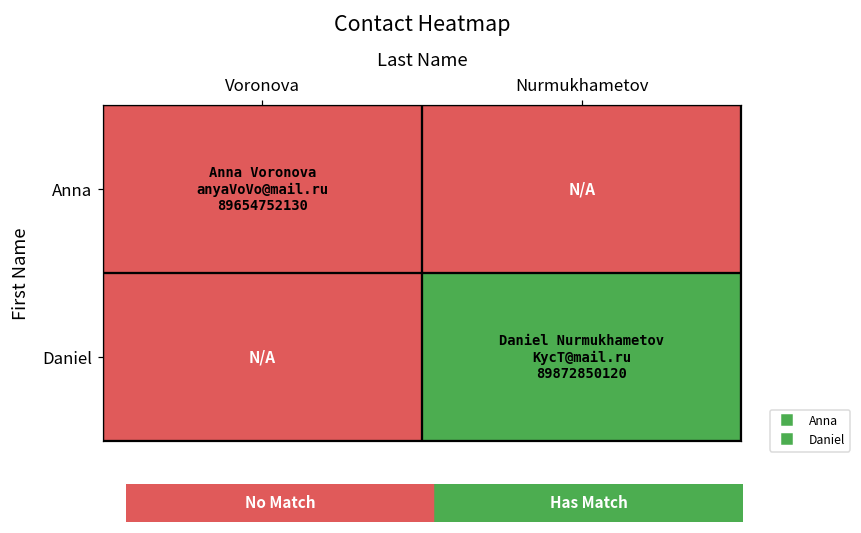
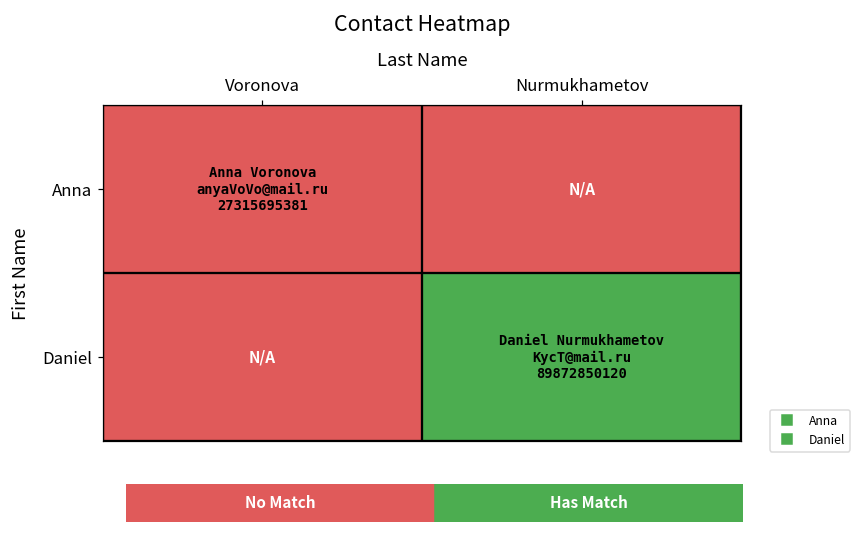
  {
    "Anna": {
-     "Voronova": 89654752130
+     "Voronova": 27315695381
    },
    "Daniel": {
      "Nurmukhametov": 89872850120
    }
  }
